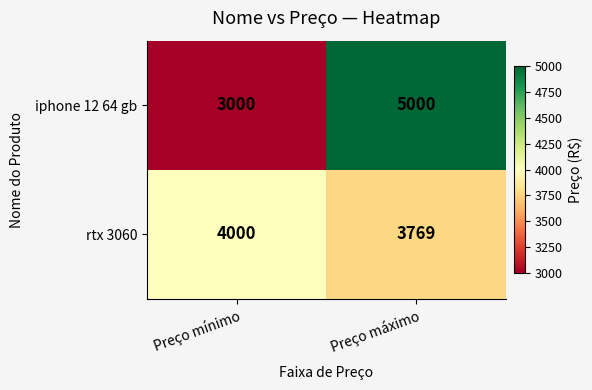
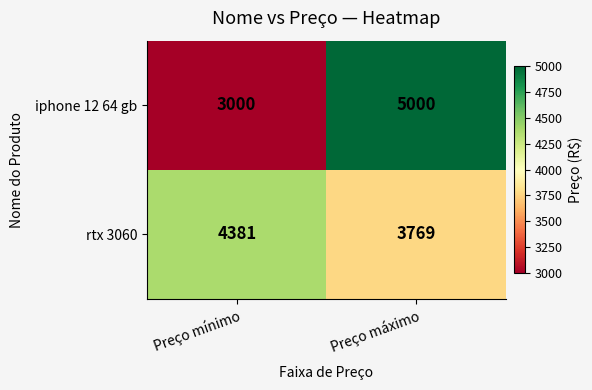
  {
    "iphone 12 64 gb": {
      "Preço mínimo": 3000,
      "Preço máximo": 5000
    },
    "rtx 3060": {
-     "Preço mínimo": 4000,
+     "Preço mínimo": 4381,
      "Preço máximo": 3769
    }
  }
